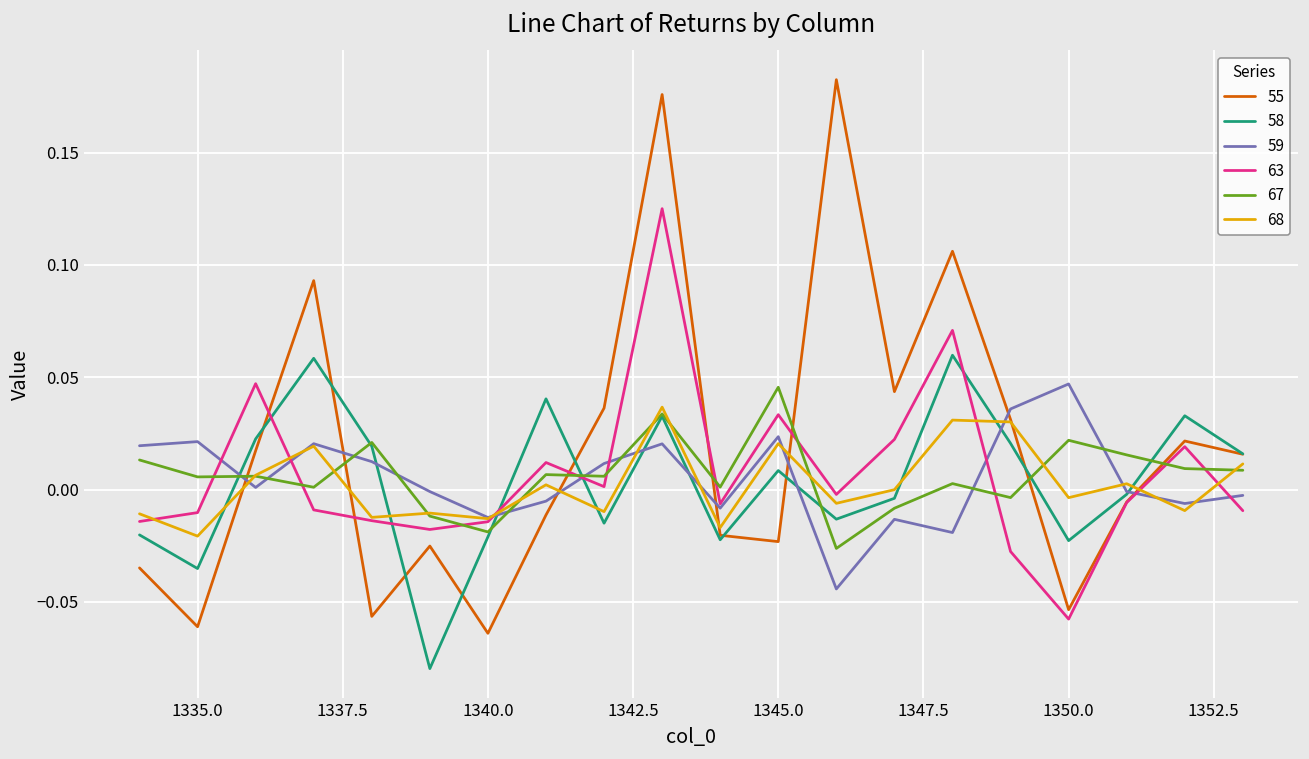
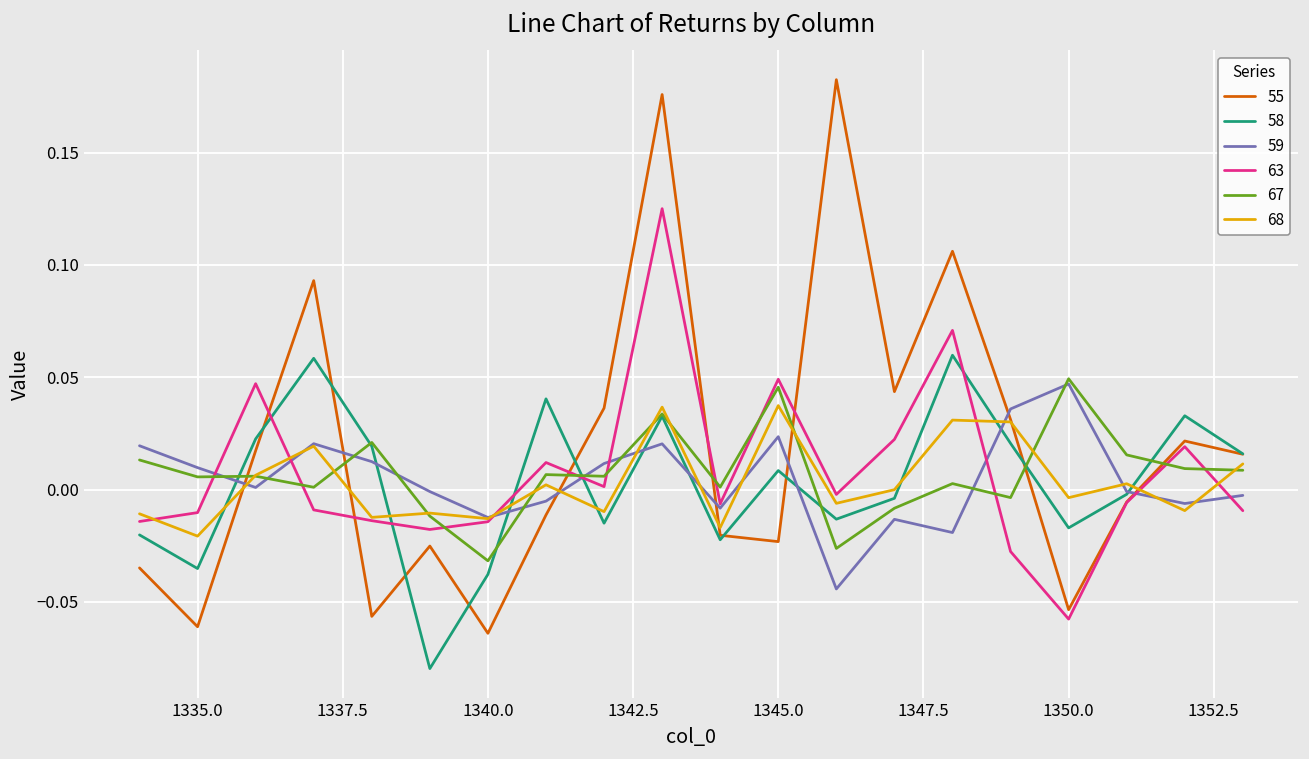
  {
    "55": {
      "1335.0": -0.061,
      "1340.0": -0.064,
      "1345.0": -0.023,
      "1350.0": -0.053
    },
    "58": {
      "1335.0": -0.035,
-     "1340.0": -0.021,
+     "1340.0": -0.038,
      "1345.0": 0.008,
-     "1350.0": -0.023
+     "1350.0": -0.017
    },
    "59": {
-     "1335.0": 0.021,
+     "1335.0": 0.010,
      "1345.0": 0.024,
      "1350.0": 0.047
    },
    "63": {
      "1335.0": -0.010,
      "1340.0": -0.014,
-     "1345.0": 0.033,
+     "1345.0": 0.049,
      "1350.0": -0.058
    },
    "67": {
      "1335.0": 0.006,
-     "1340.0": -0.019,
+     "1340.0": -0.032,
      "1345.0": 0.046,
-     "1350.0": 0.022
+     "1350.0": 0.049
    },
    "68": {
      "1335.0": -0.021,
-     "1345.0": 0.020,
+     "1345.0": 0.037,
      "1350.0": -0.004
    }
  }
